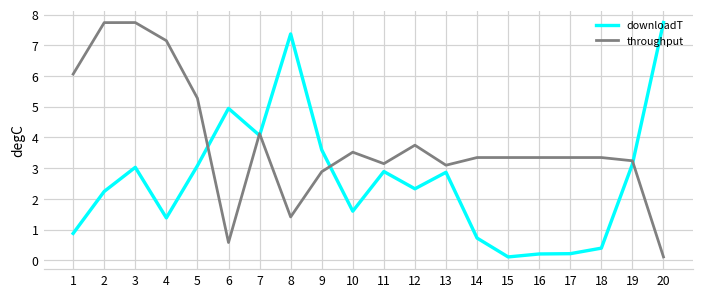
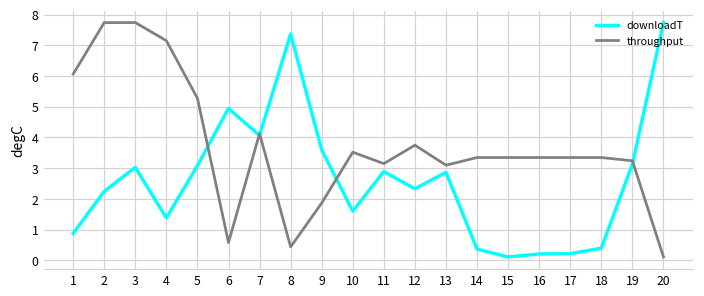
  {
    "downloadT": {
      "1": 0.9,
      "2": 2.2,
      "3": 3.0,
      "4": 1.4,
      "5": 3.1,
      "6": 4.9,
      "8": 7.4,
      "9": 3.6,
      "10": 1.6,
      "11": 2.9,
      "12": 2.3,
      "13": 2.9,
-     "14": 0.7,
+     "14": 0.4,
      "15": 0.1,
      "16": 0.2,
      "17": 0.2,
      "18": 0.4,
      "19": 3.1,
      "20": 7.7
    },
    "throughput": {
      "1": 6.1,
      "2": 7.7,
      "3": 7.7,
      "4": 7.2,
      "5": 5.3,
      "6": 0.6,
-     "8": 1.4,
-     "9": 2.9,
+     "8": 0.4,
+     "9": 1.9,
      "10": 3.5,
      "11": 3.1,
      "12": 3.7,
      "13": 3.1,
      "14": 3.3,
      "15": 3.3,
      "16": 3.3,
      "17": 3.3,
      "18": 3.3,
      "19": 3.2,
      "20": 0.1
    }
  }
